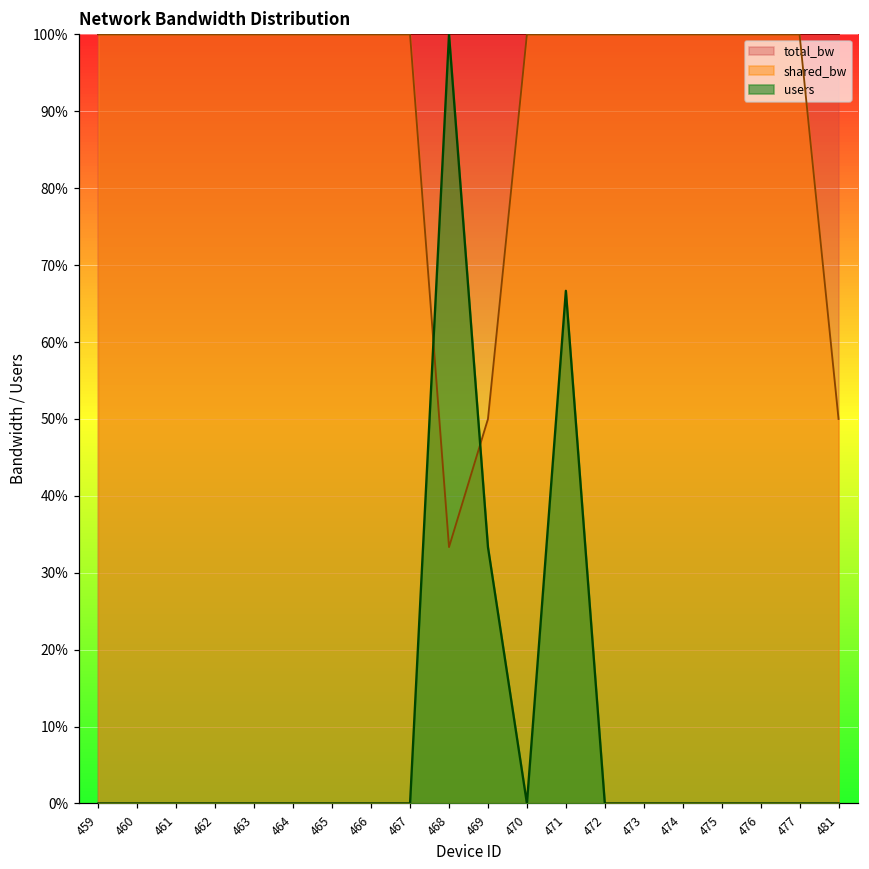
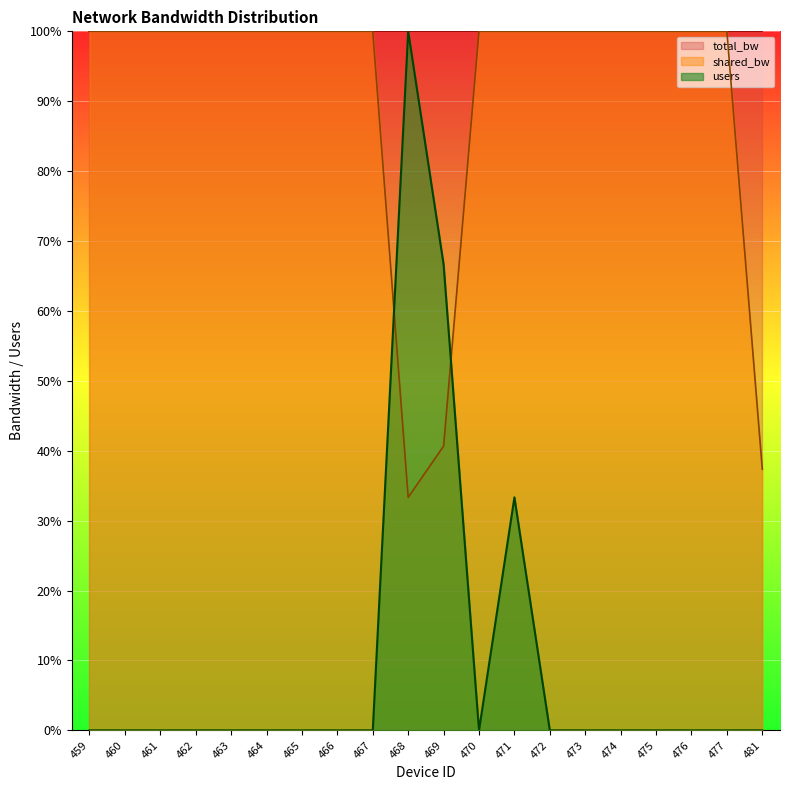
  {
    "total_bw": {
      "469": "100%",
      "481": "100%"
    },
    "shared_bw": {
      "468": "33%",
-     "469": "50%",
-     "481": "50%"
+     "469": "41%",
+     "481": "37%"
    },
    "users": {
      "459": "0%",
      "460": "0%",
      "461": "0%",
      "462": "0%",
      "463": "0%",
      "464": "0%",
      "465": "0%",
      "466": "0%",
      "467": "0%",
-     "469": "33%",
+     "469": "67%",
      "470": "0%",
-     "471": "67%",
+     "471": "33%",
      "472": "0%",
      "473": "0%",
      "474": "0%",
      "475": "0%",
      "476": "0%",
      "477": "0%",
      "481": "0%"
    }
  }
